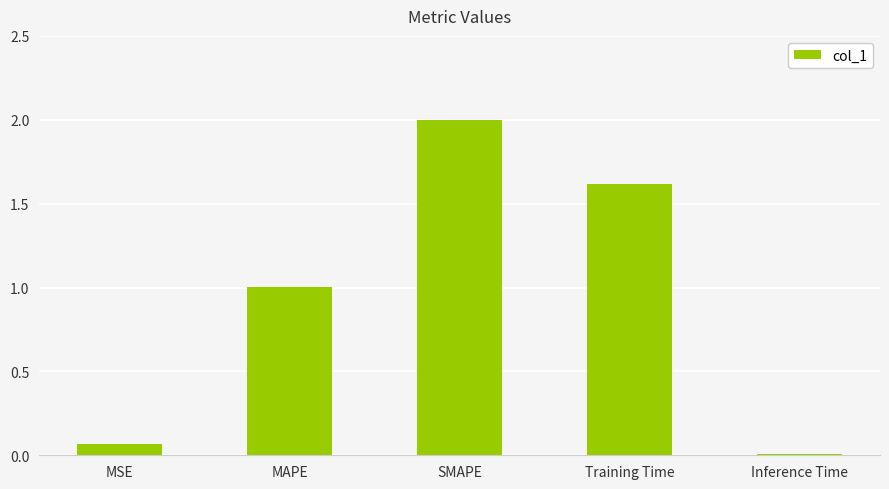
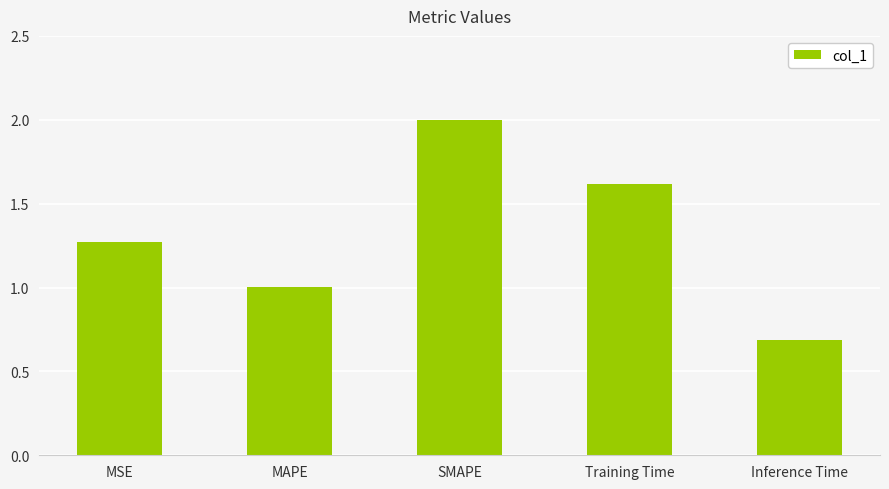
  {
-   "MSE": 0.07,
+   "MSE": 1.27,
    "MAPE": 1.00,
    "SMAPE": 2.00,
    "Training Time": 1.61,
-   "Inference Time": 0.01
+   "Inference Time": 0.69
  }
